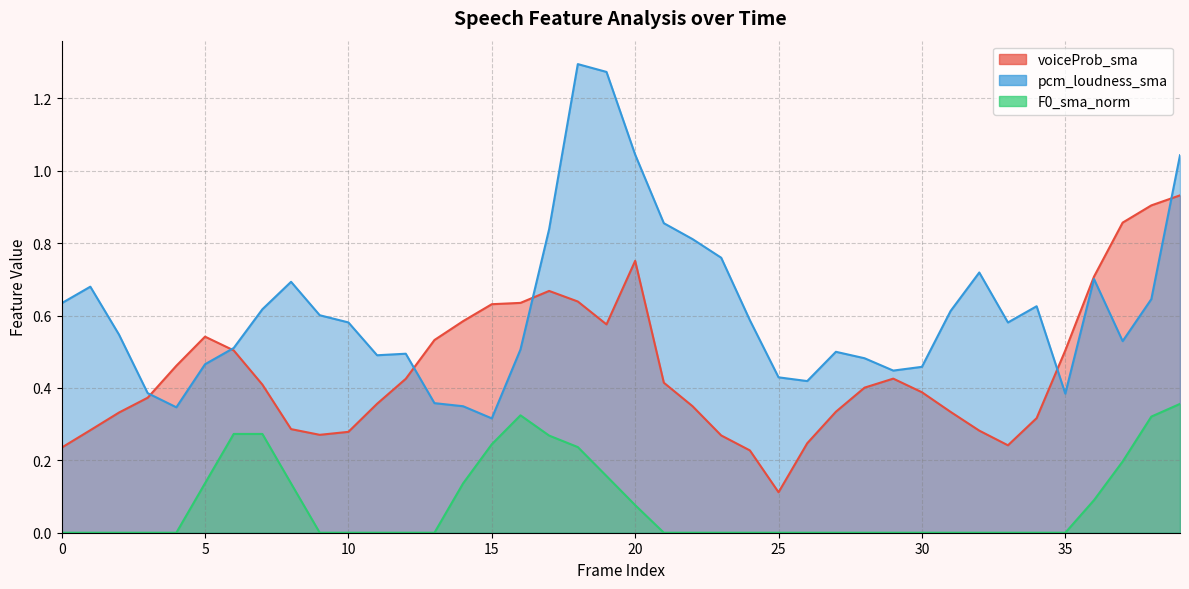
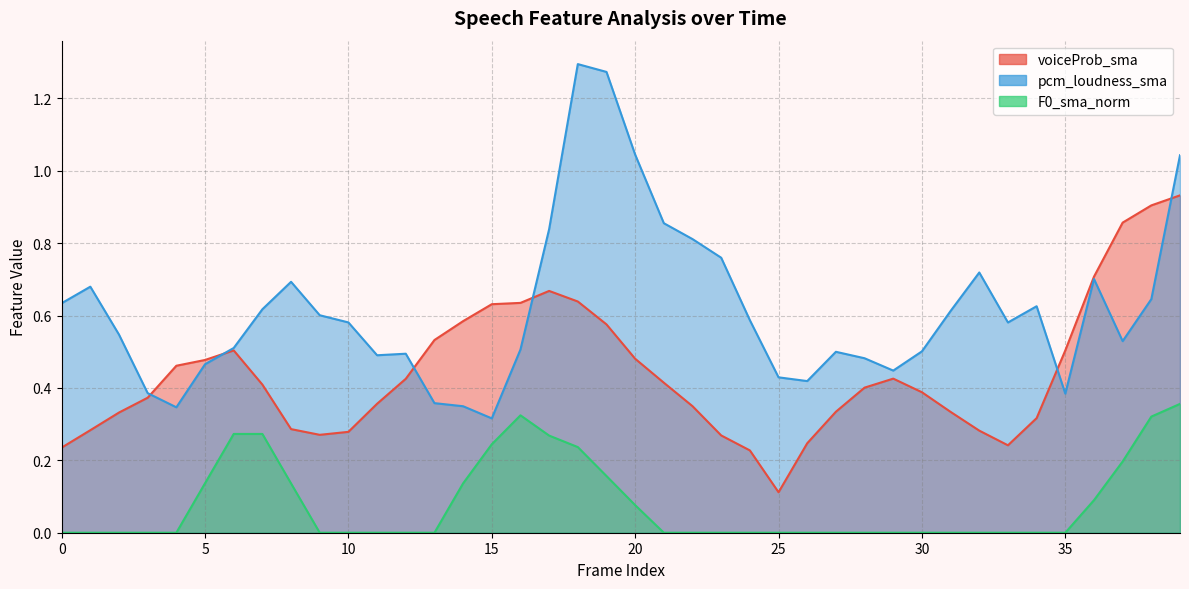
  {
    "voiceProb_sma": {
      "0": 0.24,
-     "5": 0.54,
+     "5": 0.48,
      "10": 0.28,
      "15": 0.63,
-     "20": 0.75,
+     "20": 0.48,
      "25": 0.11,
      "30": 0.39,
      "35": 0.50
    },
    "pcm_loudness_sma": {
      "0": 0.63,
      "5": 0.47,
      "10": 0.58,
      "15": 0.32,
      "20": 1.04,
      "25": 0.43,
-     "30": 0.46,
+     "30": 0.50,
      "35": 0.38
    },
    "F0_sma_norm": {
      "0": 0.00,
      "5": 0.14,
      "10": 0.00,
      "15": 0.24,
      "20": 0.08,
      "25": 0.00,
      "30": 0.00,
      "35": 0.00
    }
  }
